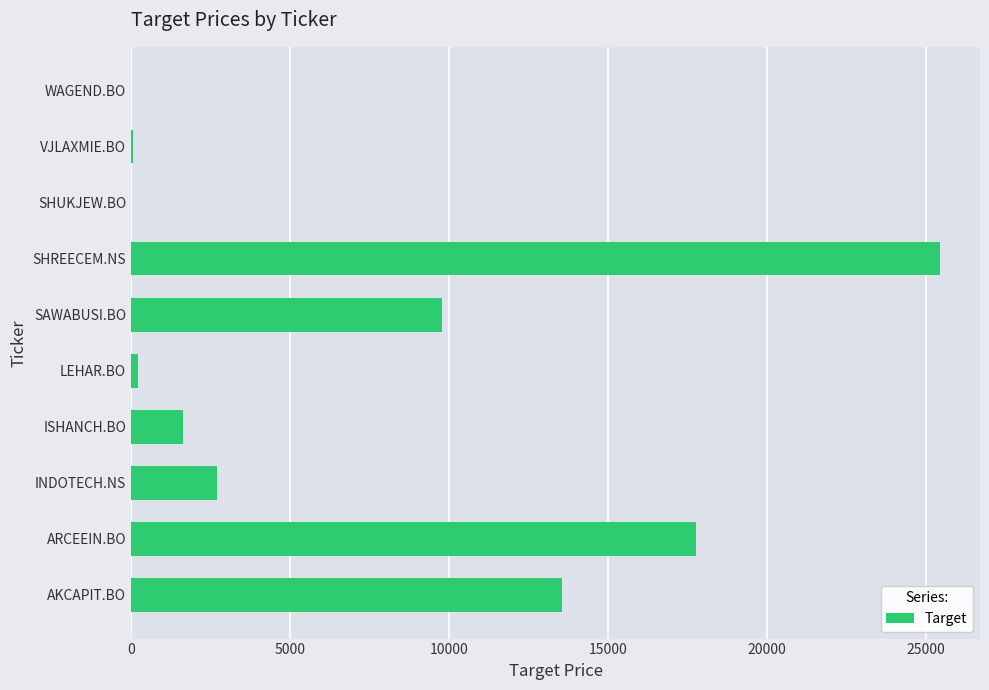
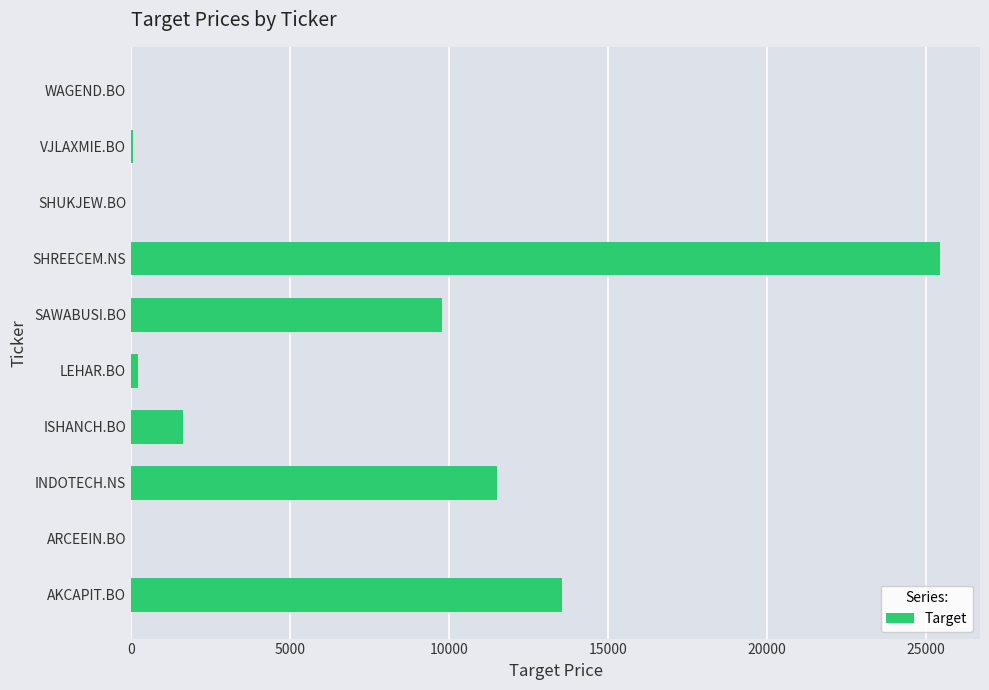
  {
    "SHREECEM.NS": 25400,
    "SAWABUSI.BO": 9800,
    "LEHAR.BO": 200,
    "ISHANCH.BO": 1600,
-   "INDOTECH.NS": 2700,
-   "ARCEEIN.BO": 17800,
+   "INDOTECH.NS": 11500,
+   "ARCEEIN.BO": 0,
    "AKCAPIT.BO": 13500
  }
